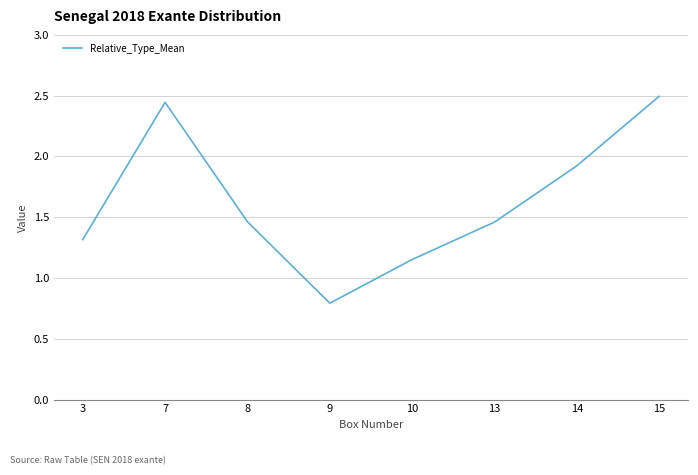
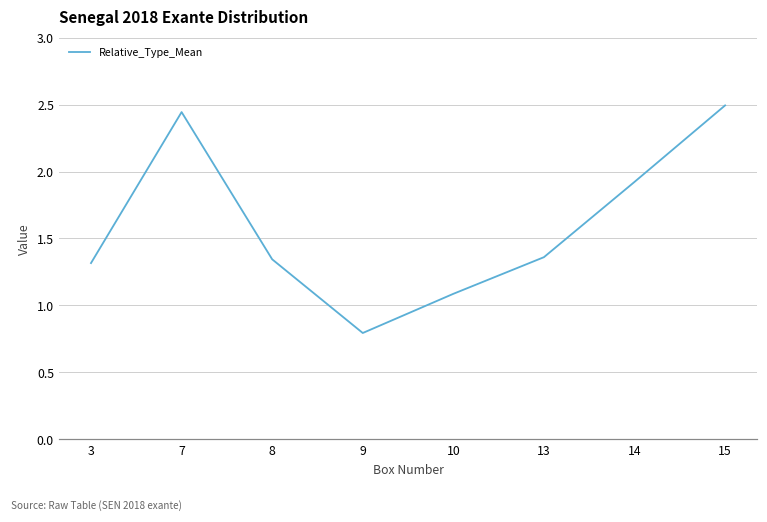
  {
    "3": 1.32,
    "7": 2.45,
-   "8": 1.46,
+   "8": 1.34,
    "9": 0.79,
-   "10": 1.15,
-   "13": 1.46,
+   "10": 1.09,
+   "13": 1.36,
    "14": 1.92,
    "15": 2.50
  }
